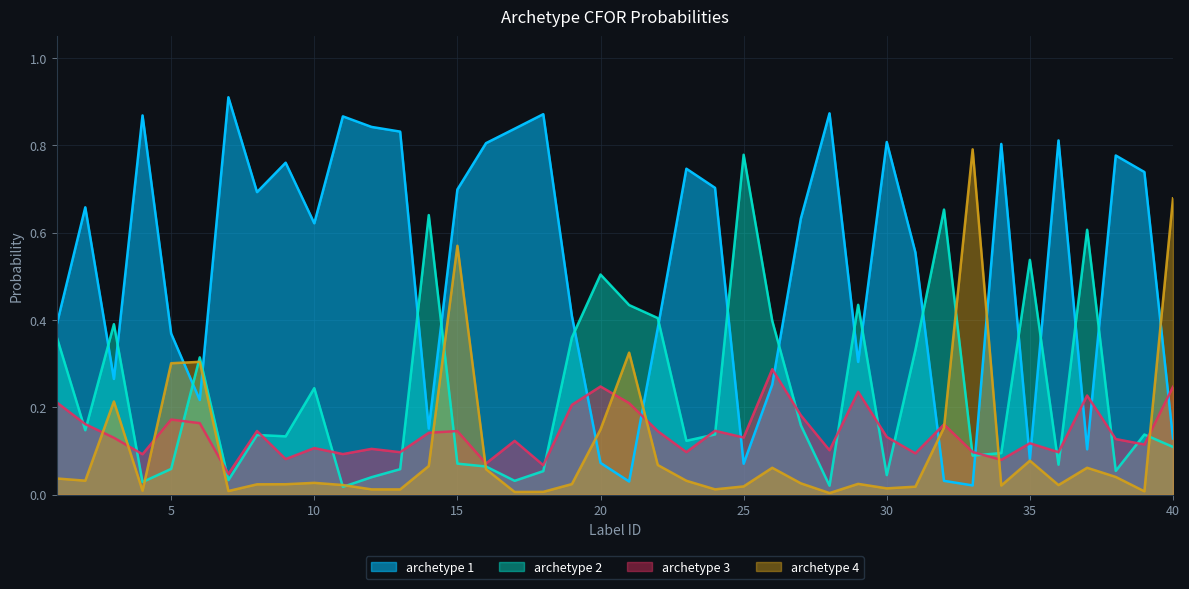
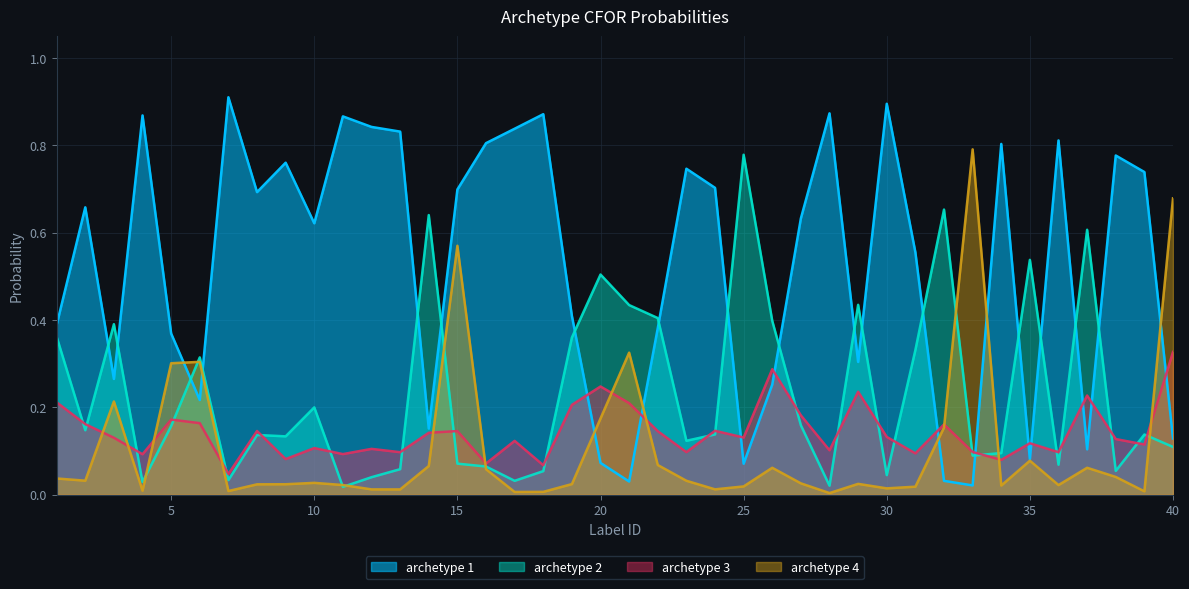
  {
    "archetype 1": {
      "5": 0.37,
      "10": 0.62,
      "15": 0.70,
      "20": 0.07,
      "25": 0.07,
-     "30": 0.81,
+     "30": 0.90,
      "40": 0.13
    },
    "archetype 2": {
-     "5": 0.06,
-     "10": 0.24,
+     "5": 0.16,
+     "10": 0.20,
      "15": 0.07,
      "20": 0.50,
      "25": 0.78,
      "30": 0.05,
      "35": 0.54,
      "40": 0.11
    },
    "archetype 3": {
      "5": 0.17,
      "10": 0.11,
      "15": 0.15,
      "20": 0.25,
      "25": 0.13,
      "30": 0.13,
      "35": 0.12,
-     "40": 0.25
+     "40": 0.33
    },
    "archetype 4": {
      "5": 0.30,
      "10": 0.03,
      "15": 0.57,
-     "20": 0.15,
+     "20": 0.17,
      "25": 0.02,
      "30": 0.01,
      "40": 0.68
    }
  }
